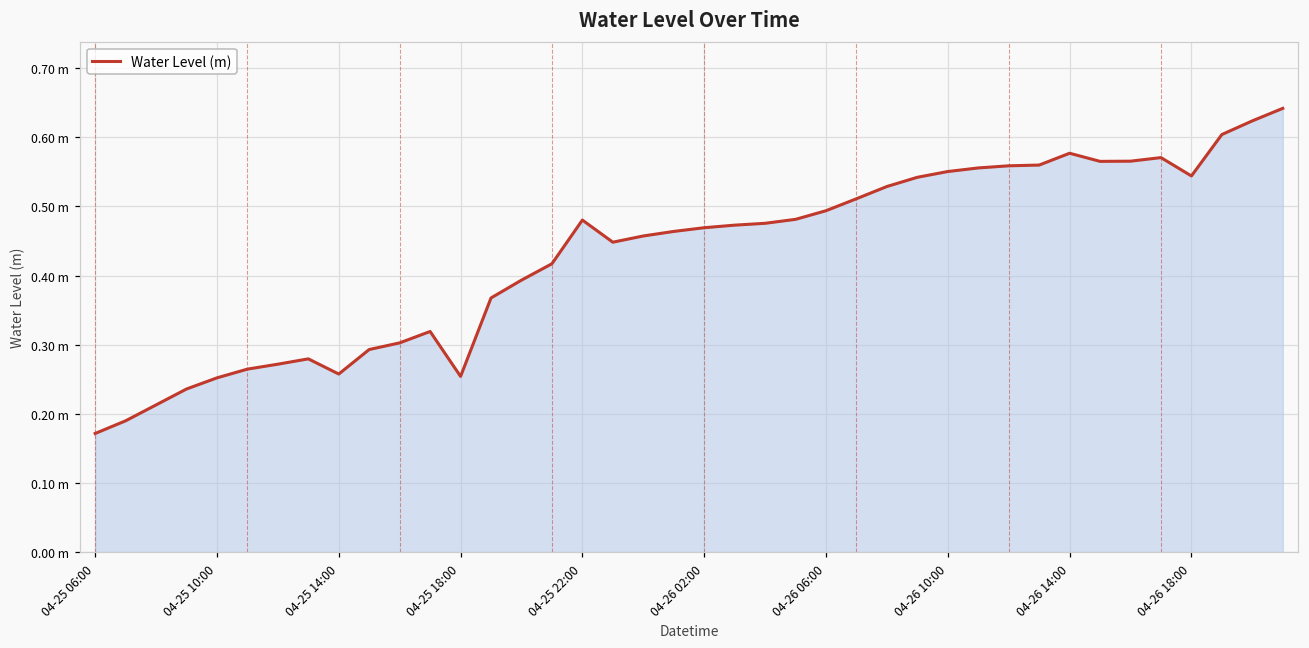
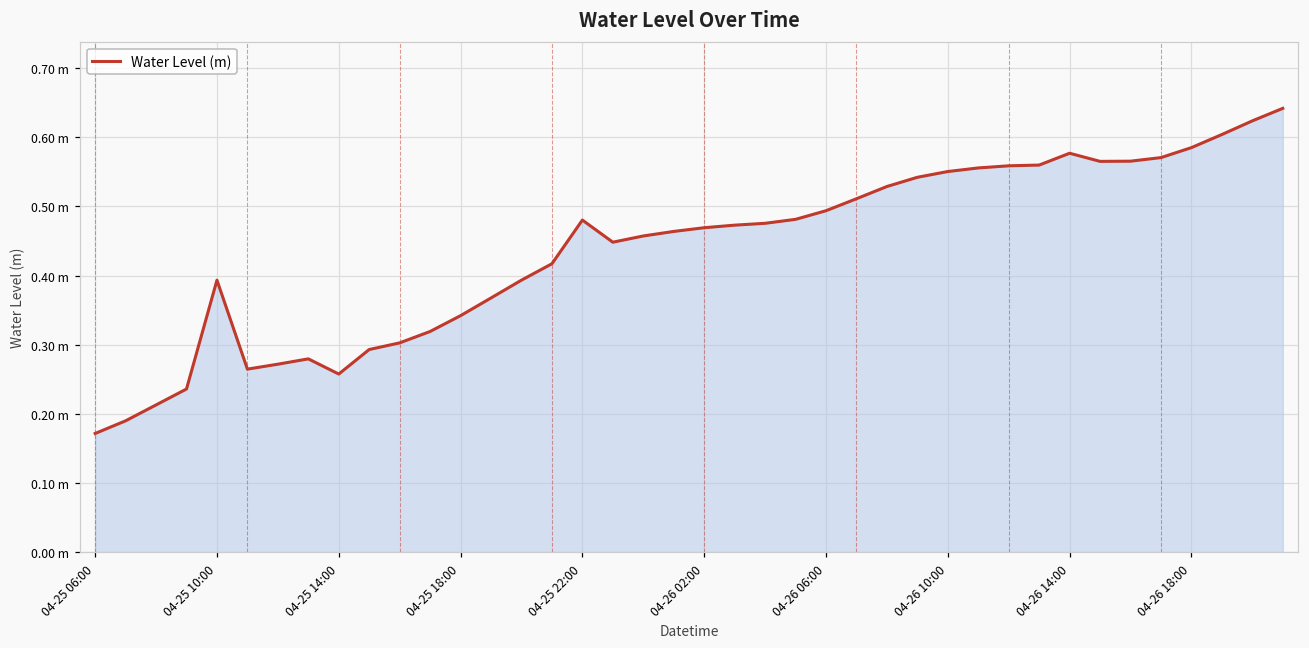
  {
    "04-25 06:00": "0.17 m",
-   "04-25 10:00": "0.25 m",
+   "04-25 10:00": "0.39 m",
    "04-25 14:00": "0.26 m",
-   "04-25 18:00": "0.25 m",
+   "04-25 18:00": "0.34 m",
    "04-25 22:00": "0.48 m",
    "04-26 02:00": "0.47 m",
    "04-26 06:00": "0.49 m",
    "04-26 10:00": "0.55 m",
    "04-26 14:00": "0.58 m",
-   "04-26 18:00": "0.54 m"
+   "04-26 18:00": "0.58 m"
  }
